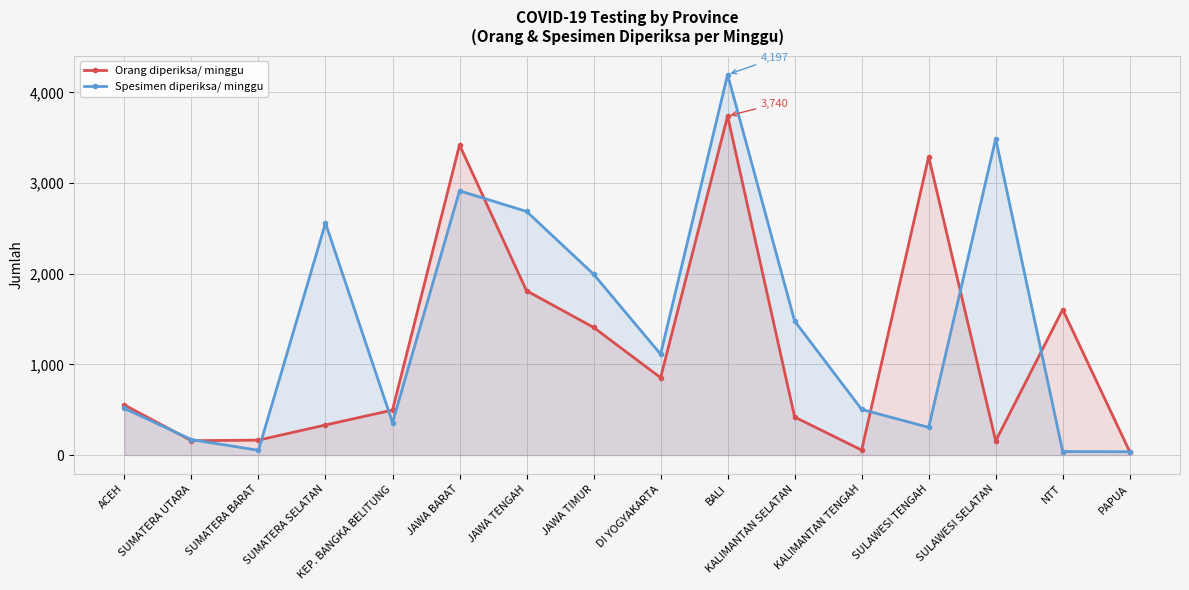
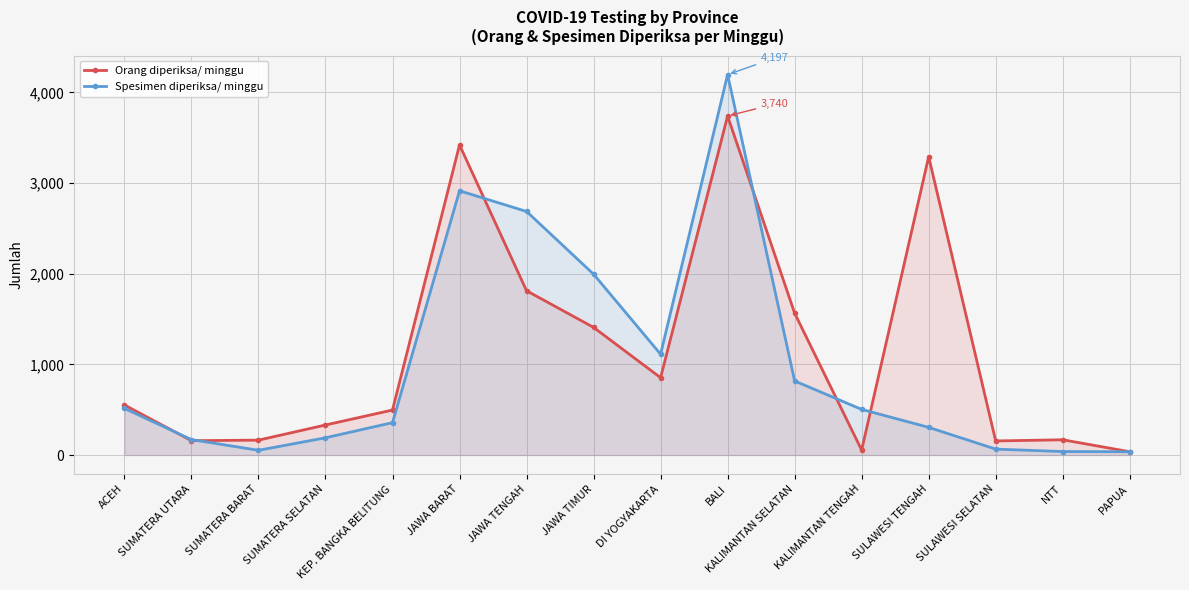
  {
    "Orang diperiksa/ minggu": {
      "ACEH": "600",
      "SUMATERA BARAT": "200",
      "SUMATERA SELATAN": "300",
      "KEP. BANGKA BELITUNG": "500",
      "JAWA BARAT": "3,400",
      "JAWA TENGAH": "1,800",
      "JAWA TIMUR": "1,400",
      "DI YOGYAKARTA": "900",
-     "KALIMANTAN SELATAN": "400",
+     "KALIMANTAN SELATAN": "1,600",
      "KALIMANTAN TENGAH": "100",
      "SULAWESI TENGAH": "3,300",
      "SULAWESI SELATAN": "200",
-     "NTT": "1,600"
+     "NTT": "200"
    },
    "Spesimen diperiksa/ minggu": {
      "ACEH": "500",
      "SUMATERA BARAT": "100",
-     "SUMATERA SELATAN": "2,600",
+     "SUMATERA SELATAN": "200",
      "KEP. BANGKA BELITUNG": "400",
      "JAWA BARAT": "2,900",
      "JAWA TENGAH": "2,700",
      "JAWA TIMUR": "2,000",
      "DI YOGYAKARTA": "1,100",
-     "KALIMANTAN SELATAN": "1,500",
+     "KALIMANTAN SELATAN": "800",
      "KALIMANTAN TENGAH": "500",
      "SULAWESI TENGAH": "300",
-     "SULAWESI SELATAN": "3,500",
+     "SULAWESI SELATAN": "100",
      "NTT": "0"
    }
  }
